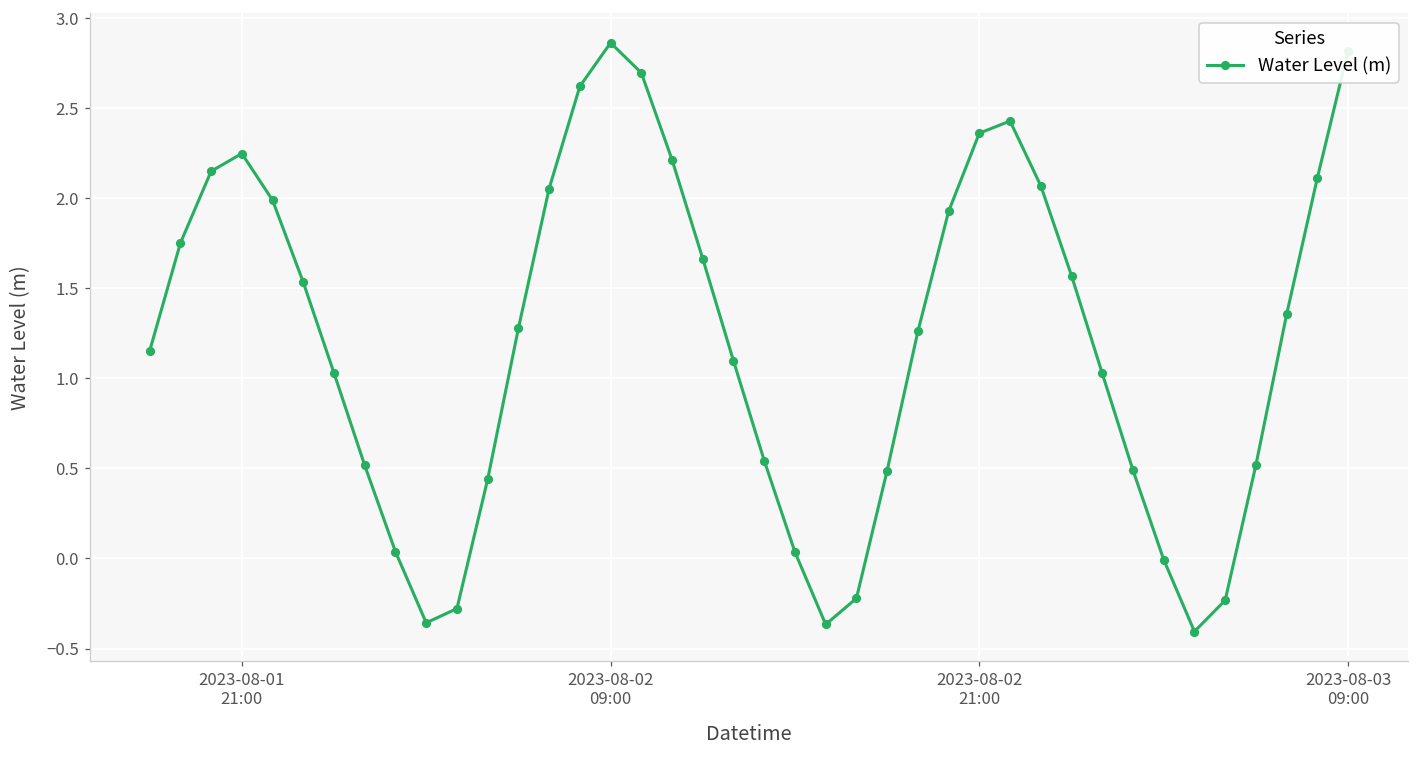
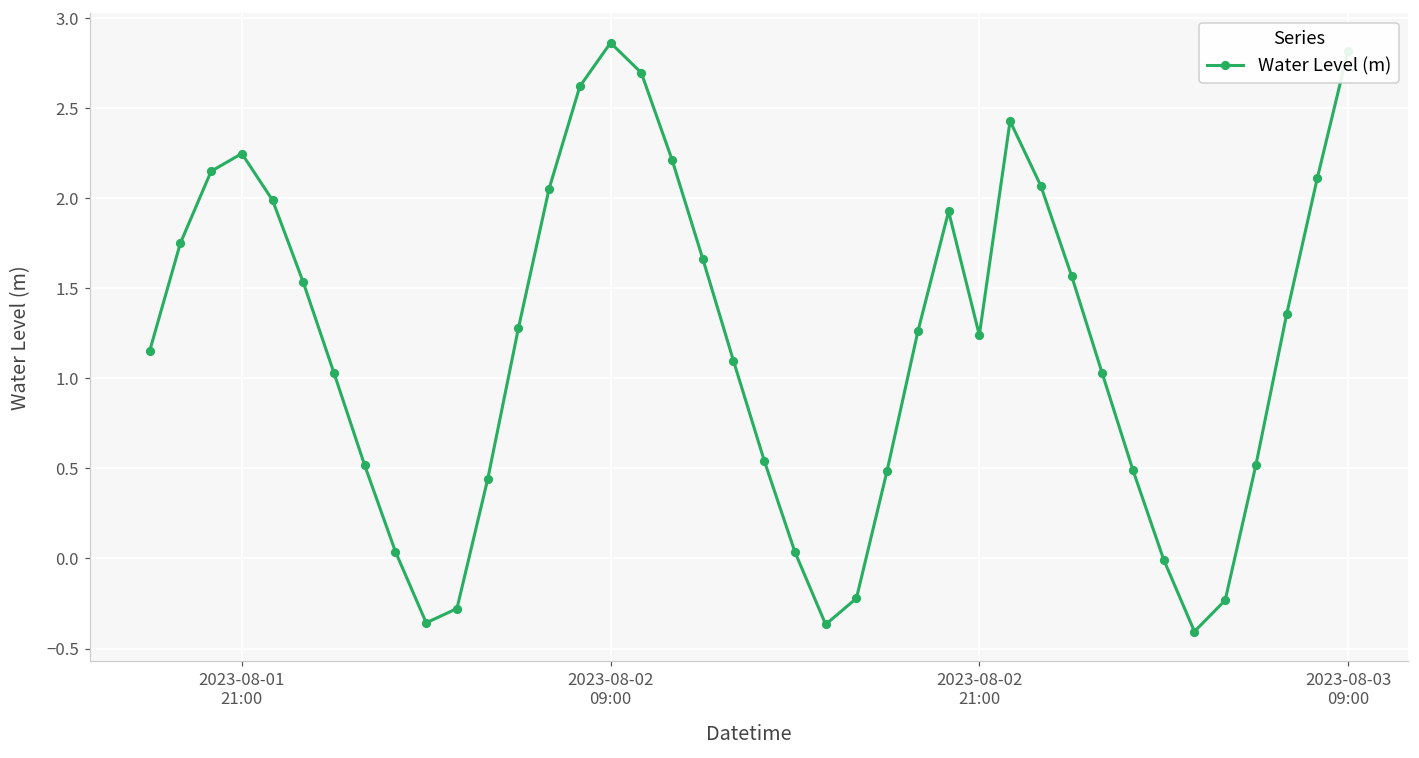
  {
    "2023-08-01 21:00": 2.25,
    "2023-08-02 09:00": 2.86,
-   "2023-08-02 21:00": 2.36
+   "2023-08-02 21:00": 1.24
  }
